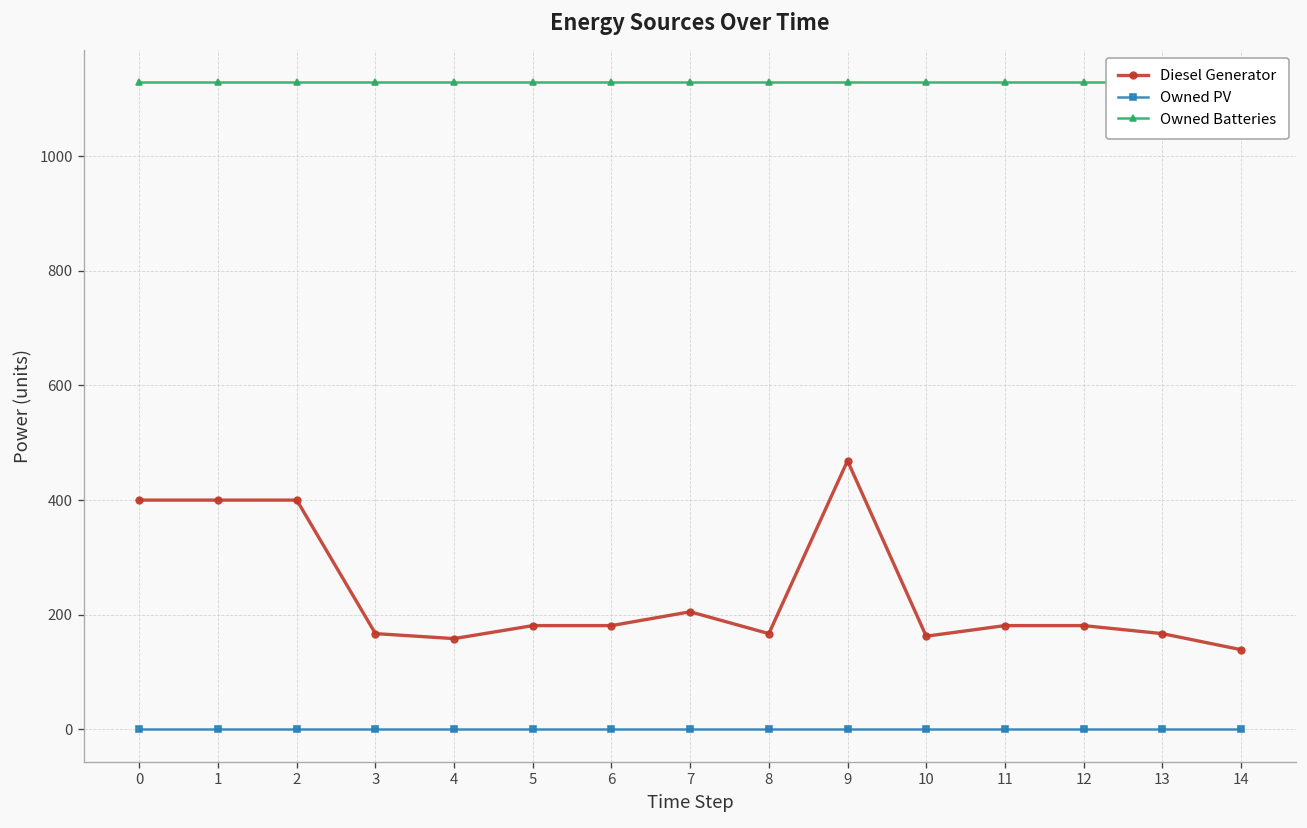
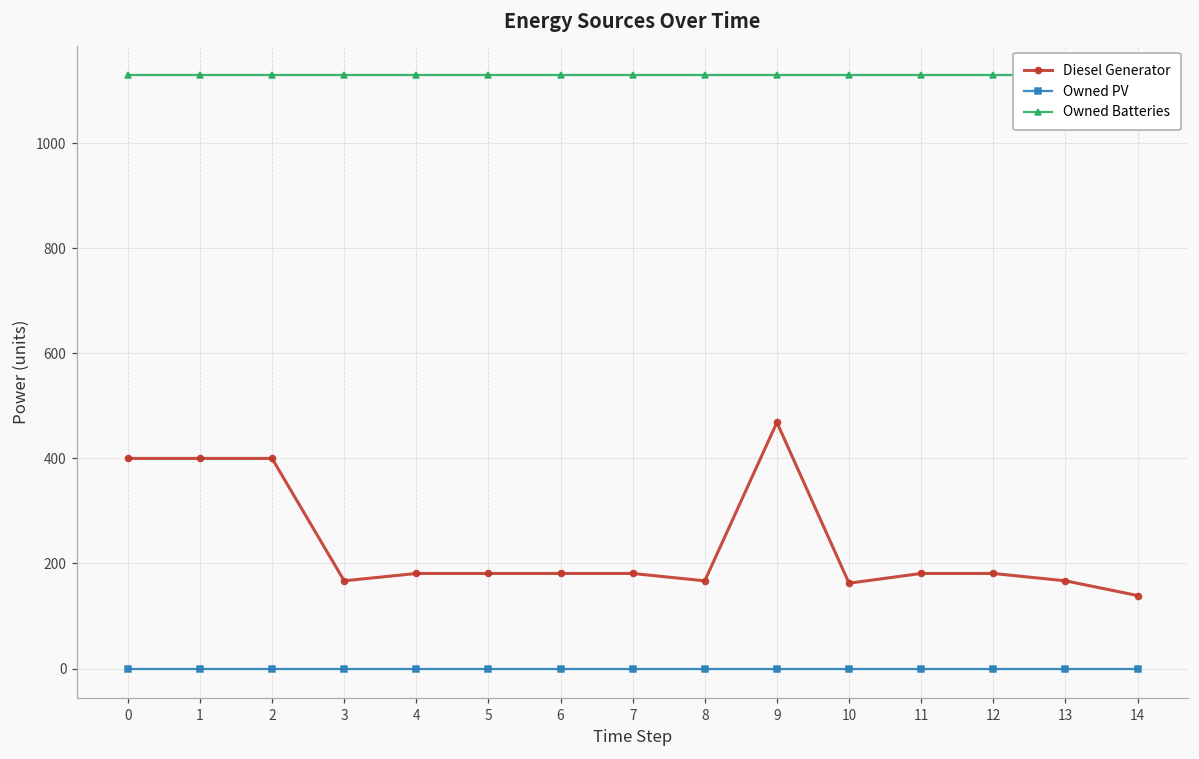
  {
    "Diesel Generator": {
      "0": 400,
      "1": 400,
      "2": 400,
      "3": 170,
-     "4": 160,
+     "4": 180,
      "5": 180,
      "6": 180,
-     "7": 210,
+     "7": 180,
      "8": 170,
      "9": 470,
      "10": 160,
      "11": 180,
      "12": 180,
      "13": 170,
      "14": 140
    },
    "Owned PV": {
      "0": 0,
      "1": 0,
      "2": 0,
      "3": 0,
      "4": 0,
      "5": 0,
      "6": 0,
      "7": 0,
      "8": 0,
      "9": 0,
      "10": 0,
      "11": 0,
      "12": 0,
      "13": 0,
      "14": 0
    },
    "Owned Batteries": {
      "0": 1130,
      "1": 1130,
      "2": 1130,
      "3": 1130,
      "4": 1130,
      "5": 1130,
      "6": 1130,
      "7": 1130,
      "8": 1130,
      "9": 1130,
      "10": 1130,
      "11": 1130,
      "12": 1130
    }
  }
